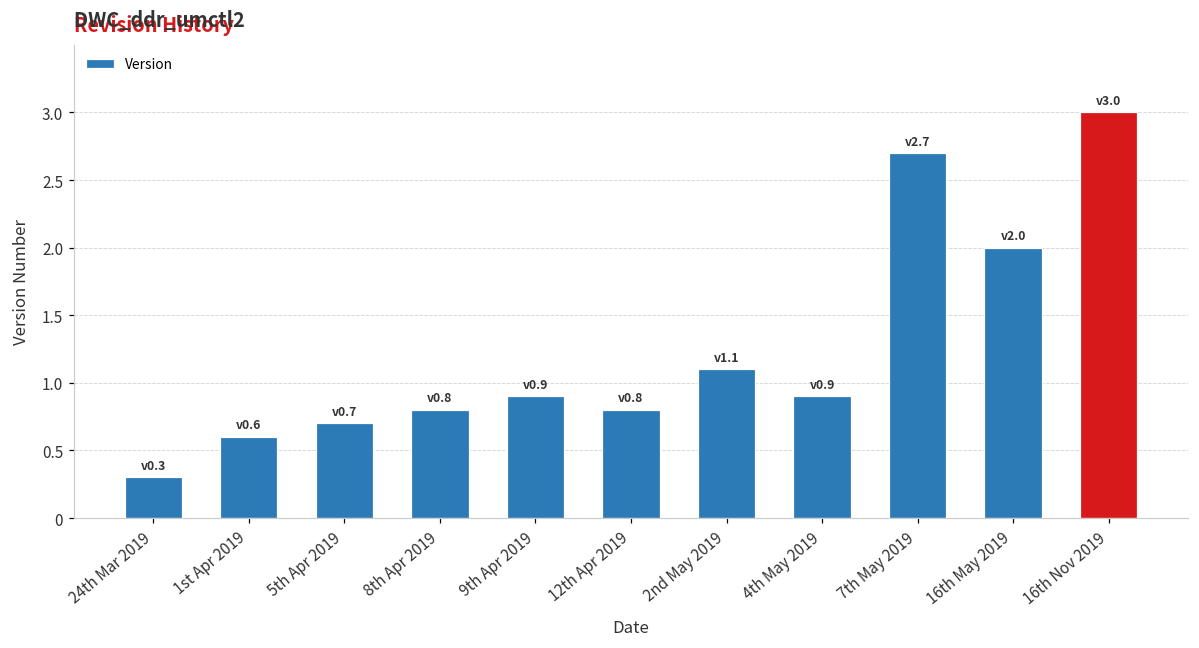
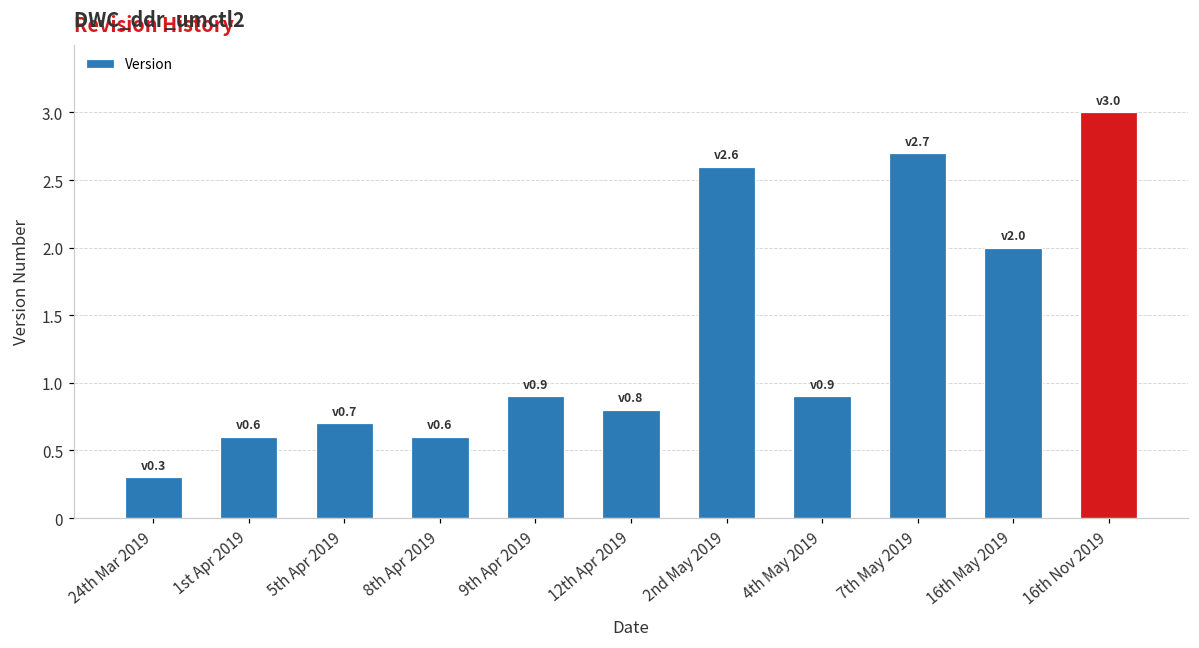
  {
-   "8th Apr 2019": 0.8,
-   "2nd May 2019": 1.1
+   "8th Apr 2019": 0.6,
+   "2nd May 2019": 2.6
  }
